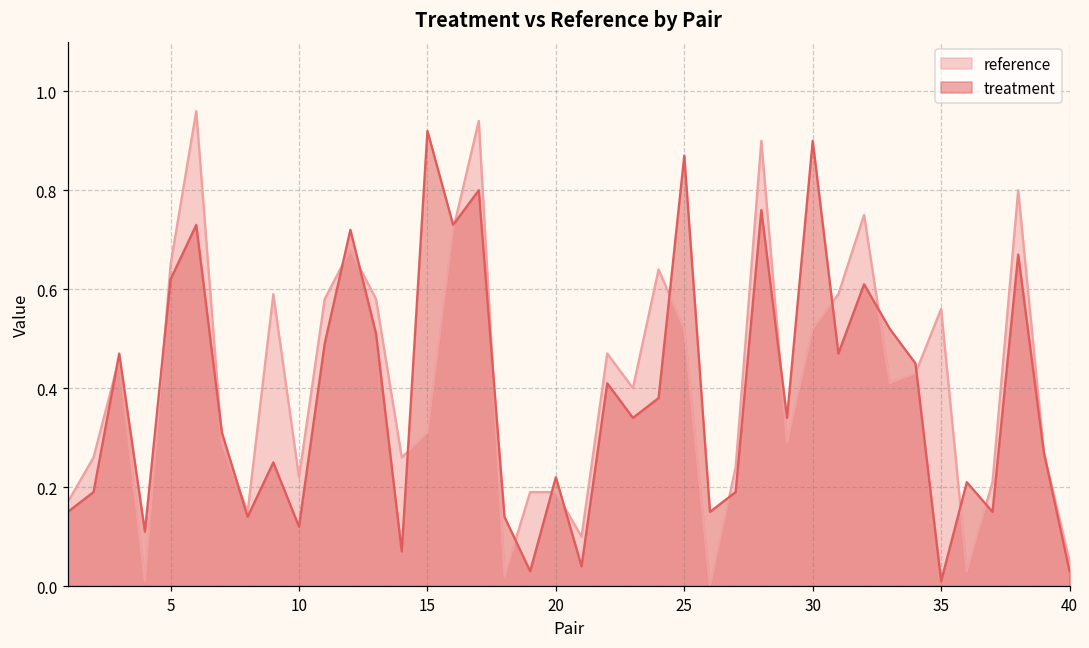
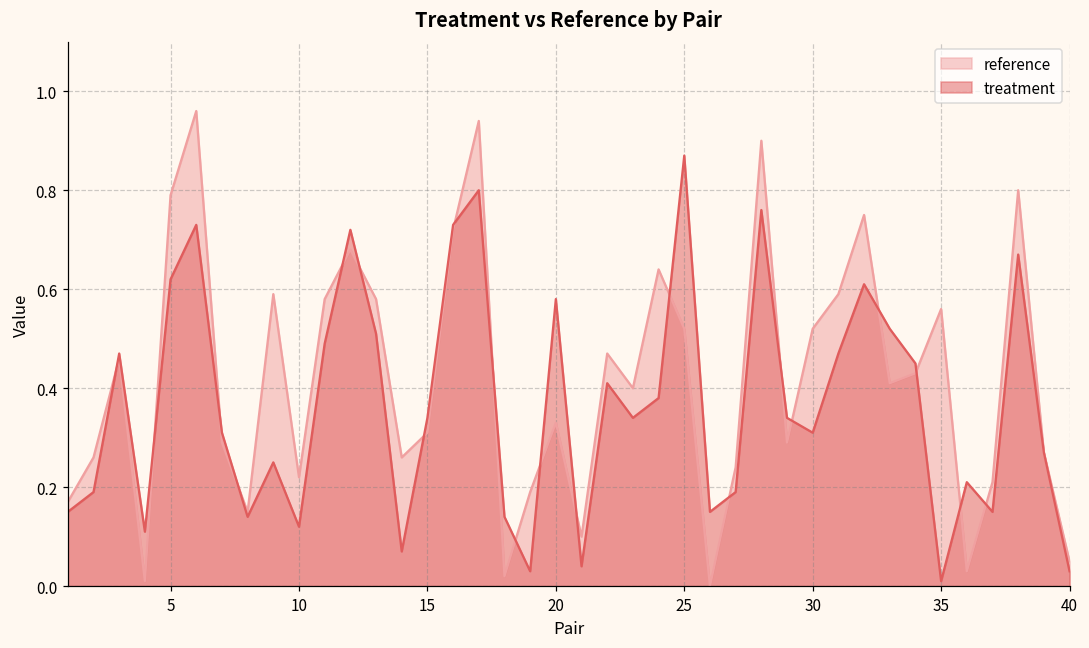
  {
    "reference": {
-     "5": 0.65,
+     "5": 0.79,
      "10": 0.22,
      "15": 0.31,
-     "20": 0.19,
+     "20": 0.33,
      "25": 0.52,
      "30": 0.52,
      "35": 0.56,
      "40": 0.05
    },
    "treatment": {
      "5": 0.62,
      "10": 0.12,
-     "15": 0.92,
-     "20": 0.22,
+     "15": 0.34,
+     "20": 0.58,
      "25": 0.87,
-     "30": 0.90,
+     "30": 0.31,
      "35": 0.01,
      "40": 0.03
    }
  }
